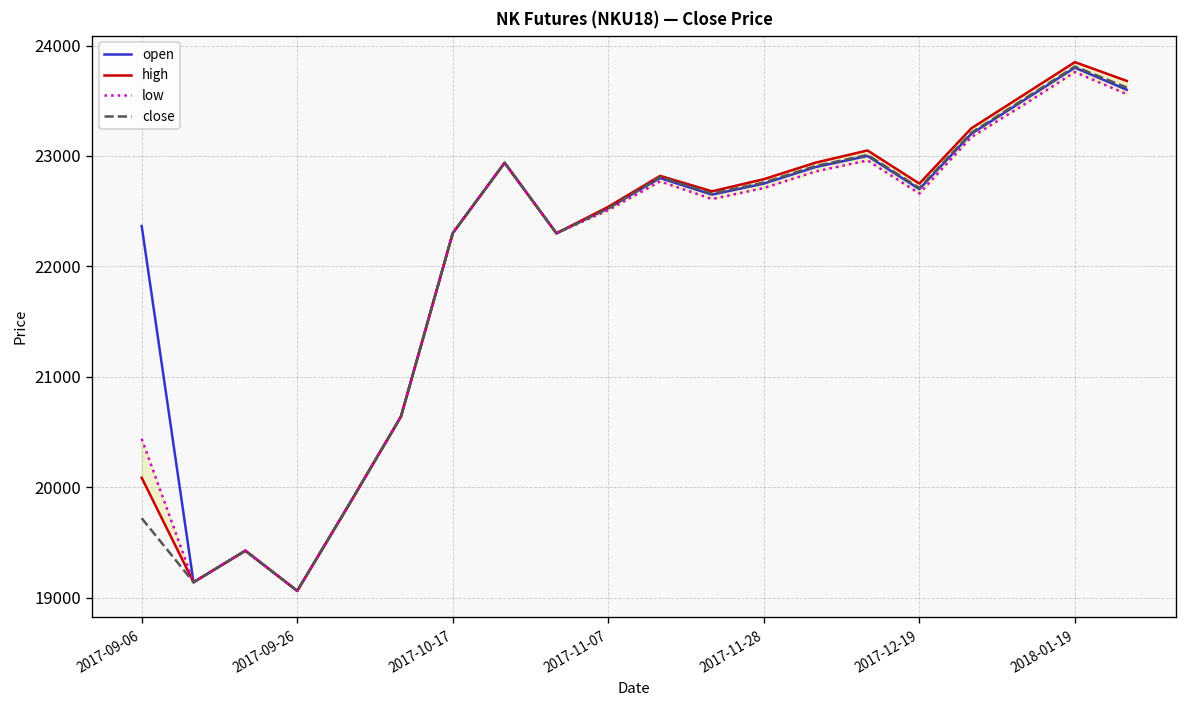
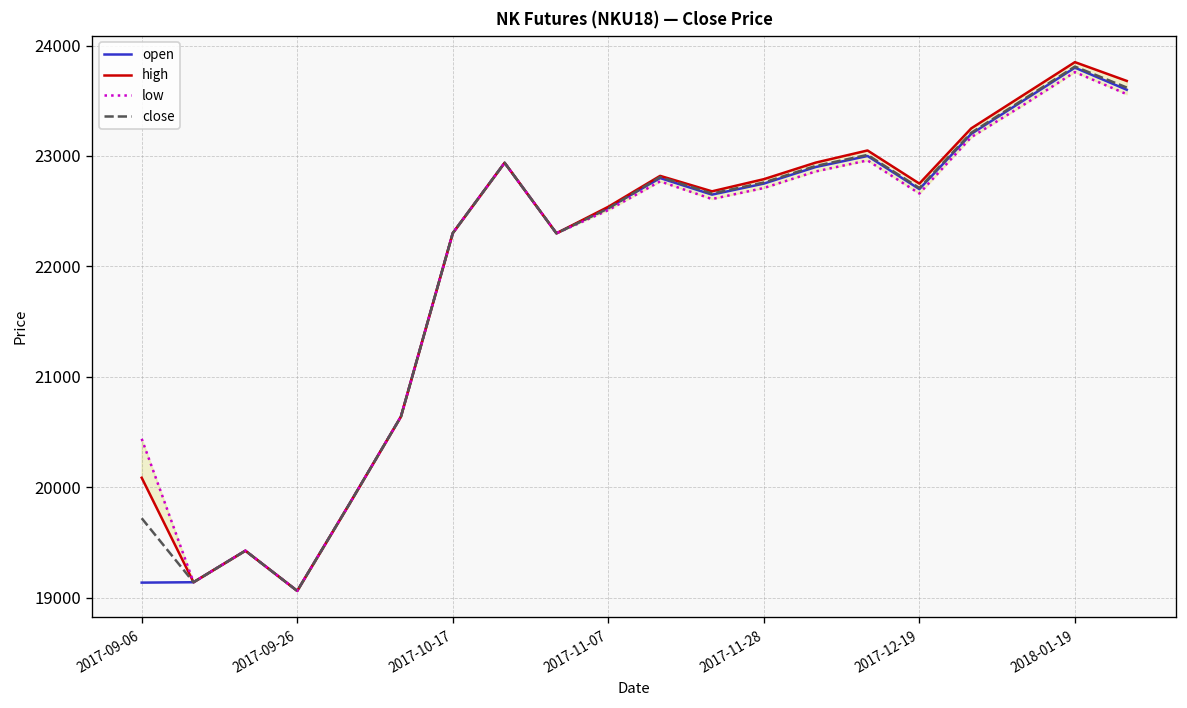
  {
    "open": {
-     "2017-09-06": 22400
+     "2017-09-06": 19100
    },
    "high": {
      "2017-09-06": 20100
    },
    "low": {
      "2017-11-28": 22700,
      "2017-12-19": 22700,
      "2018-01-19": 23800
    },
    "close": {
      "2017-09-06": 19700
    }
  }
